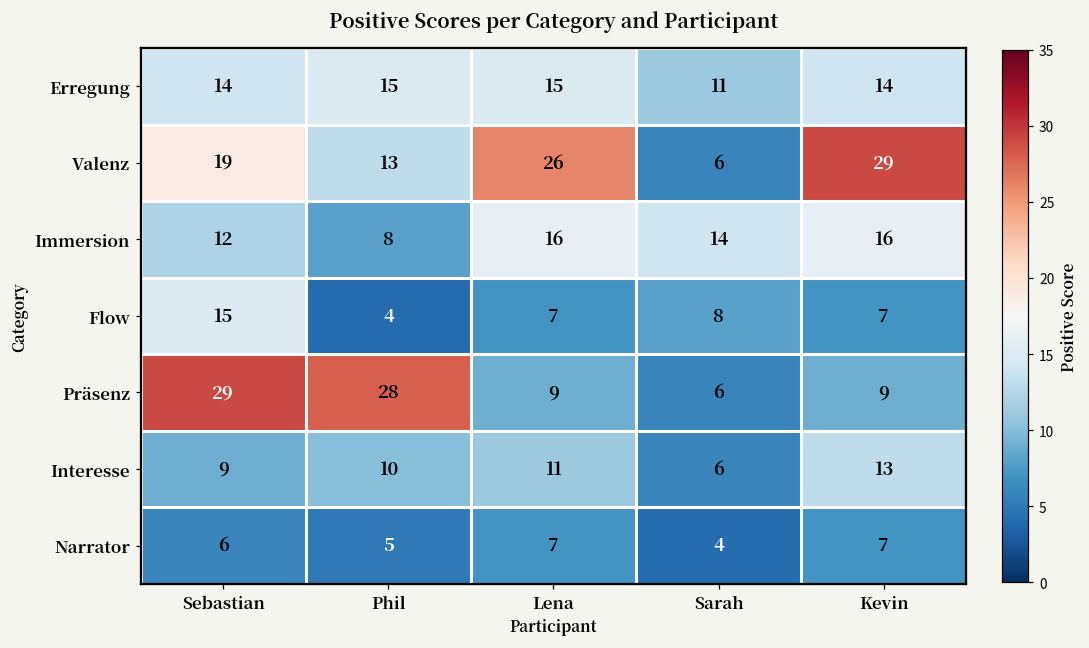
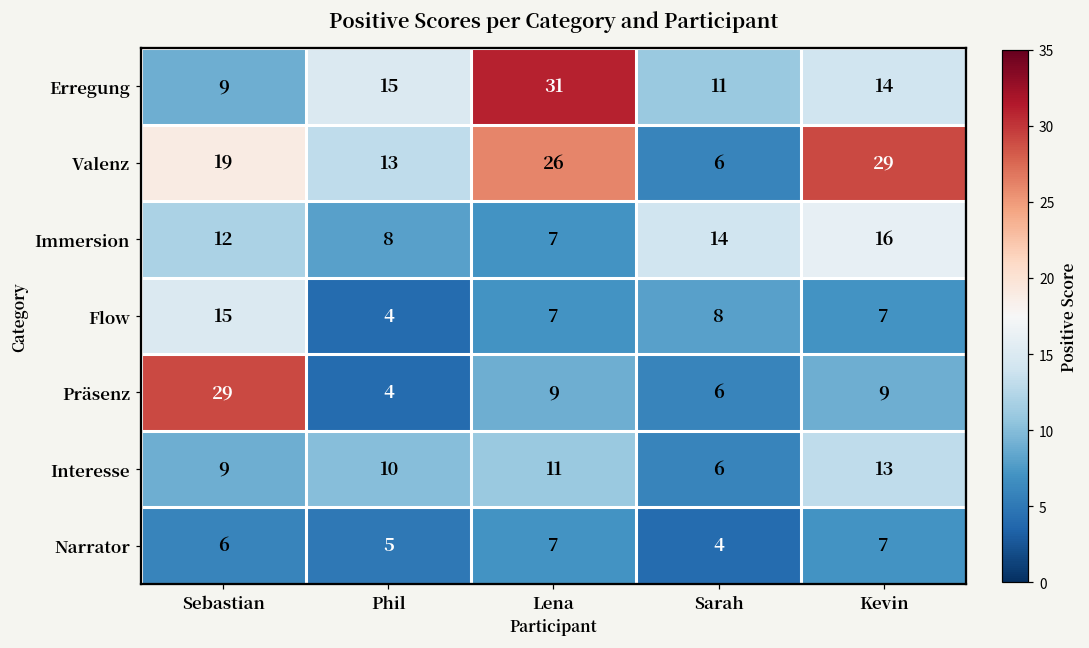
  {
    "Erregung": {
-     "Sebastian": 14,
+     "Sebastian": 9,
      "Phil": 15,
-     "Lena": 15,
+     "Lena": 31,
      "Sarah": 11,
      "Kevin": 14
    },
    "Valenz": {
      "Sebastian": 19,
      "Phil": 13,
      "Lena": 26,
      "Sarah": 6,
      "Kevin": 29
    },
    "Immersion": {
      "Sebastian": 12,
      "Phil": 8,
-     "Lena": 16,
+     "Lena": 7,
      "Sarah": 14,
      "Kevin": 16
    },
    "Flow": {
      "Sebastian": 15,
      "Phil": 4,
      "Lena": 7,
      "Sarah": 8,
      "Kevin": 7
    },
    "Präsenz": {
      "Sebastian": 29,
-     "Phil": 28,
+     "Phil": 4,
      "Lena": 9,
      "Sarah": 6,
      "Kevin": 9
    },
    "Interesse": {
      "Sebastian": 9,
      "Phil": 10,
      "Lena": 11,
      "Sarah": 6,
      "Kevin": 13
    },
    "Narrator": {
      "Sebastian": 6,
      "Phil": 5,
      "Lena": 7,
      "Sarah": 4,
      "Kevin": 7
    }
  }
